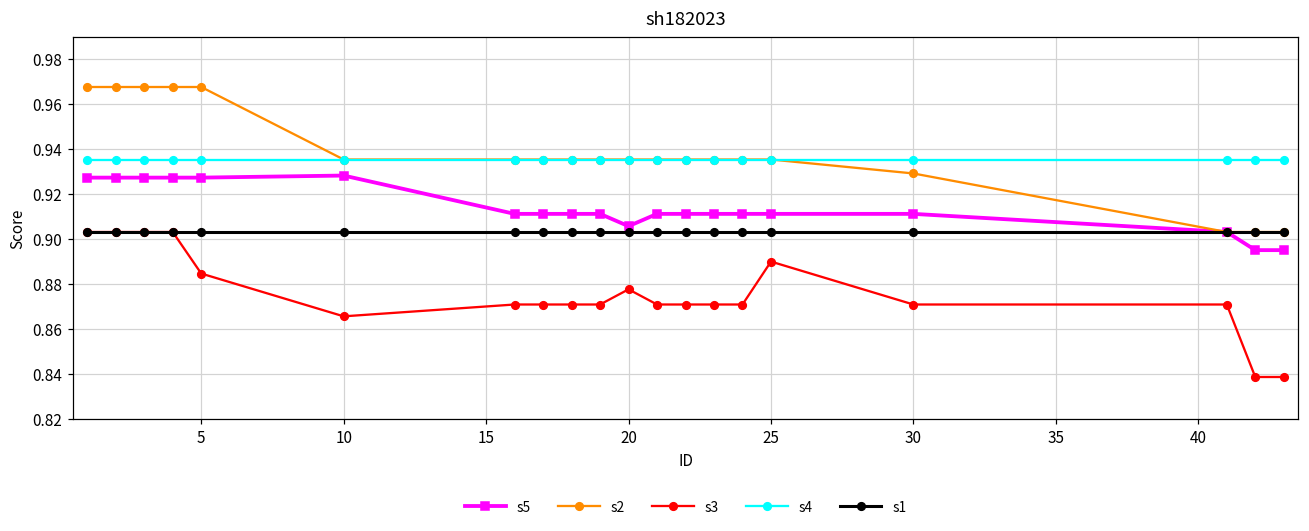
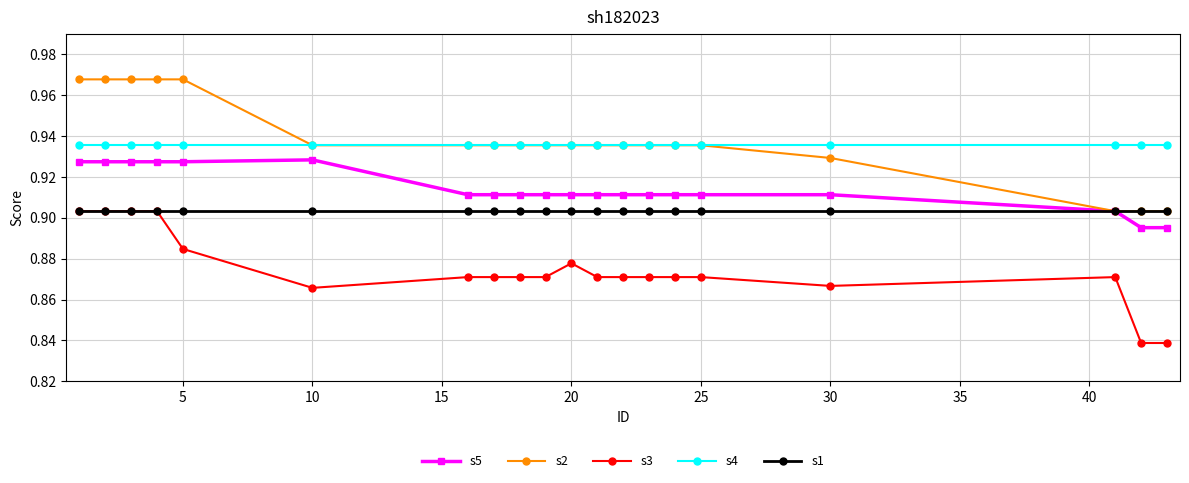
  {
    "s5": {
      "5": 0.927,
      "10": 0.928,
-     "20": 0.906,
+     "20": 0.911,
      "25": 0.911,
      "30": 0.911
    },
    "s2": {
      "5": 0.968,
      "30": 0.929
    },
    "s3": {
      "5": 0.885,
      "10": 0.866,
      "20": 0.878,
-     "25": 0.890,
-     "30": 0.871
+     "25": 0.871,
+     "30": 0.867
    },
    "s4": {
      "5": 0.935,
      "30": 0.935
    },
    "s1": {
      "5": 0.903,
      "10": 0.903,
      "20": 0.903,
      "25": 0.903,
      "30": 0.903
    }
  }
